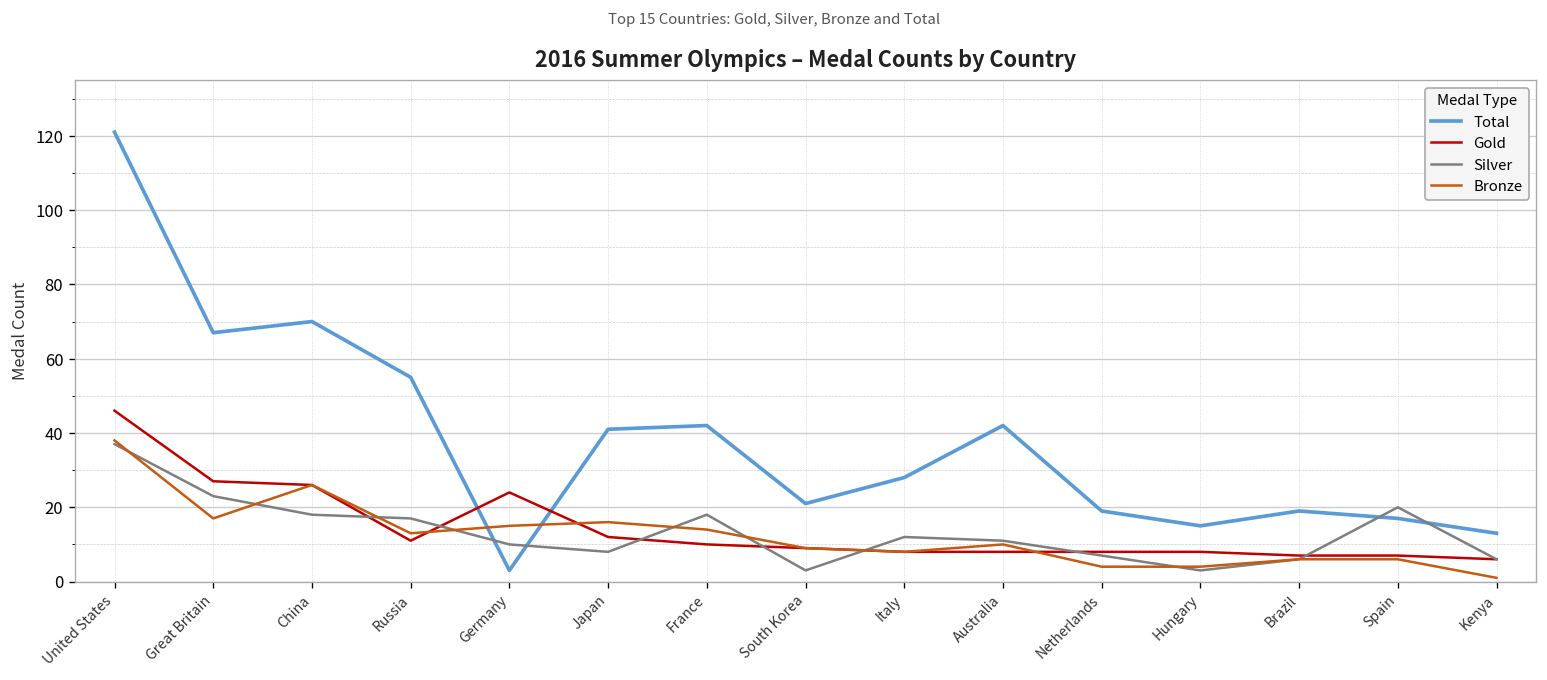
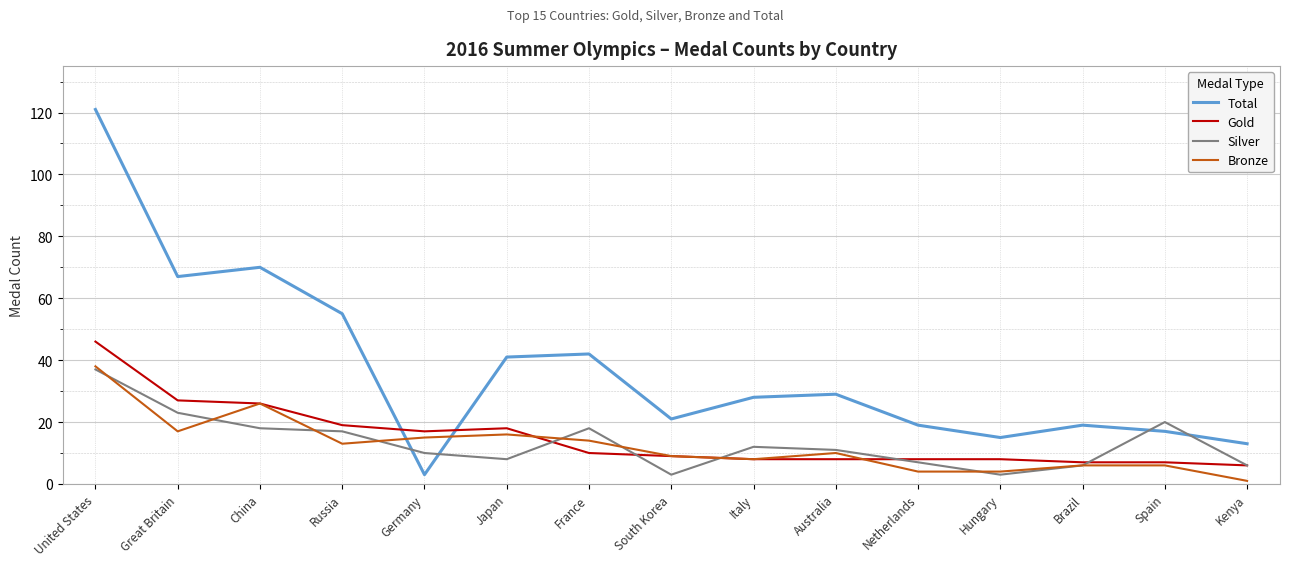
  {
    "Total": {
      "United States": 121,
      "Great Britain": 67,
      "China": 70,
      "Russia": 55,
      "Germany": 3,
      "Japan": 41,
      "France": 42,
      "South Korea": 21,
      "Italy": 28,
-     "Australia": 42,
+     "Australia": 29,
      "Netherlands": 19,
      "Hungary": 15,
      "Brazil": 19,
      "Spain": 17,
      "Kenya": 13
    },
    "Gold": {
      "United States": 46,
      "Great Britain": 27,
-     "Russia": 11,
-     "Germany": 24,
-     "Japan": 12,
+     "Russia": 19,
+     "Germany": 17,
+     "Japan": 18,
      "France": 10,
      "Australia": 8,
      "Netherlands": 8,
      "Hungary": 8,
      "Brazil": 7,
      "Spain": 7
    },
    "Silver": {
      "United States": 37,
      "Great Britain": 23,
      "China": 18,
      "Russia": 17,
      "Germany": 10,
      "Japan": 8,
      "France": 18,
      "South Korea": 3,
      "Italy": 12,
      "Australia": 11,
      "Netherlands": 7,
      "Hungary": 3,
      "Spain": 20
    },
    "Bronze": {
      "United States": 38,
      "Great Britain": 17,
      "Russia": 13,
      "Germany": 15,
      "Japan": 16,
      "France": 14,
      "Australia": 10,
      "Netherlands": 4,
      "Hungary": 4,
      "Spain": 6,
      "Kenya": 1
    }
  }
